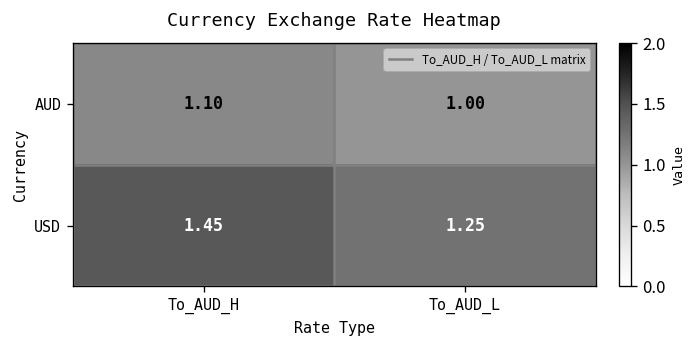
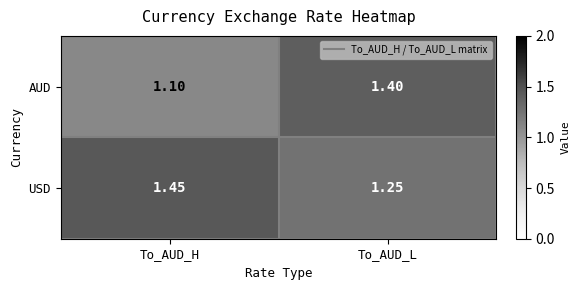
  {
    "AUD": {
      "To_AUD_H": 1.10,
-     "To_AUD_L": 1.00
+     "To_AUD_L": 1.40
    },
    "USD": {
      "To_AUD_H": 1.45,
      "To_AUD_L": 1.25
    }
  }
